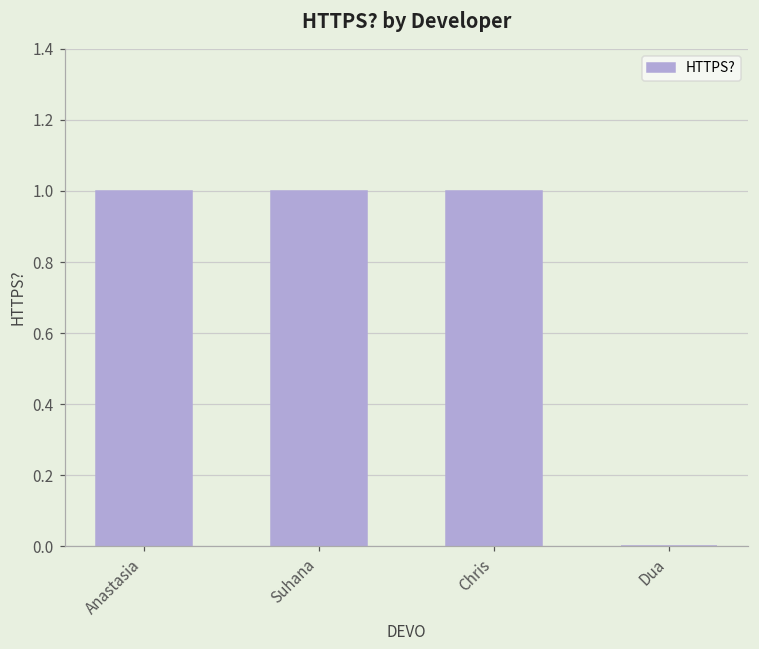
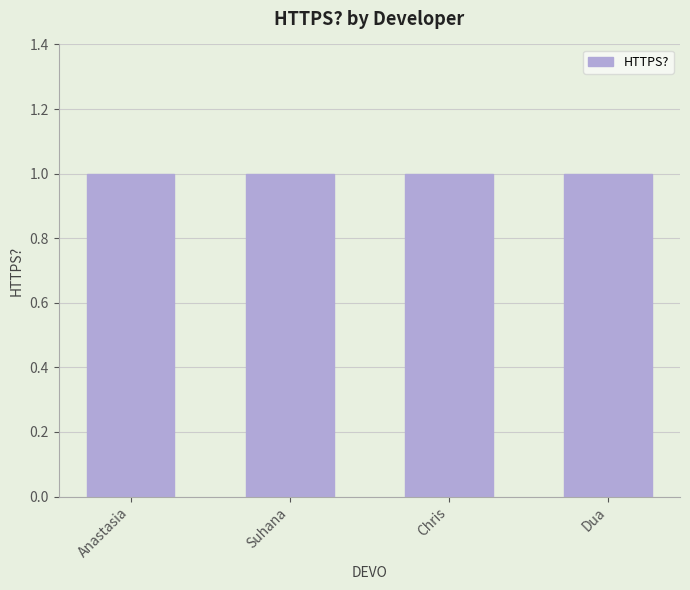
  {
    "Anastasia": 1,
    "Suhana": 1,
    "Chris": 1,
-   "Dua": 0
+   "Dua": 1
  }
